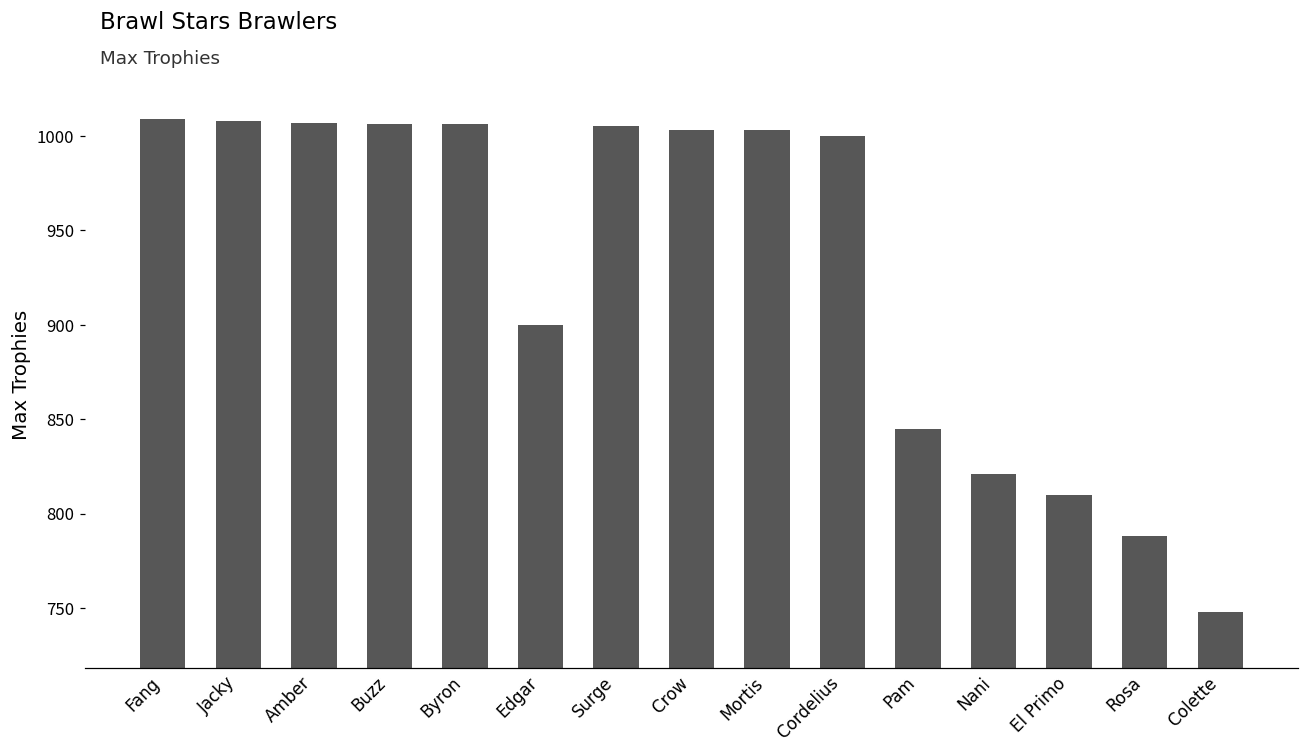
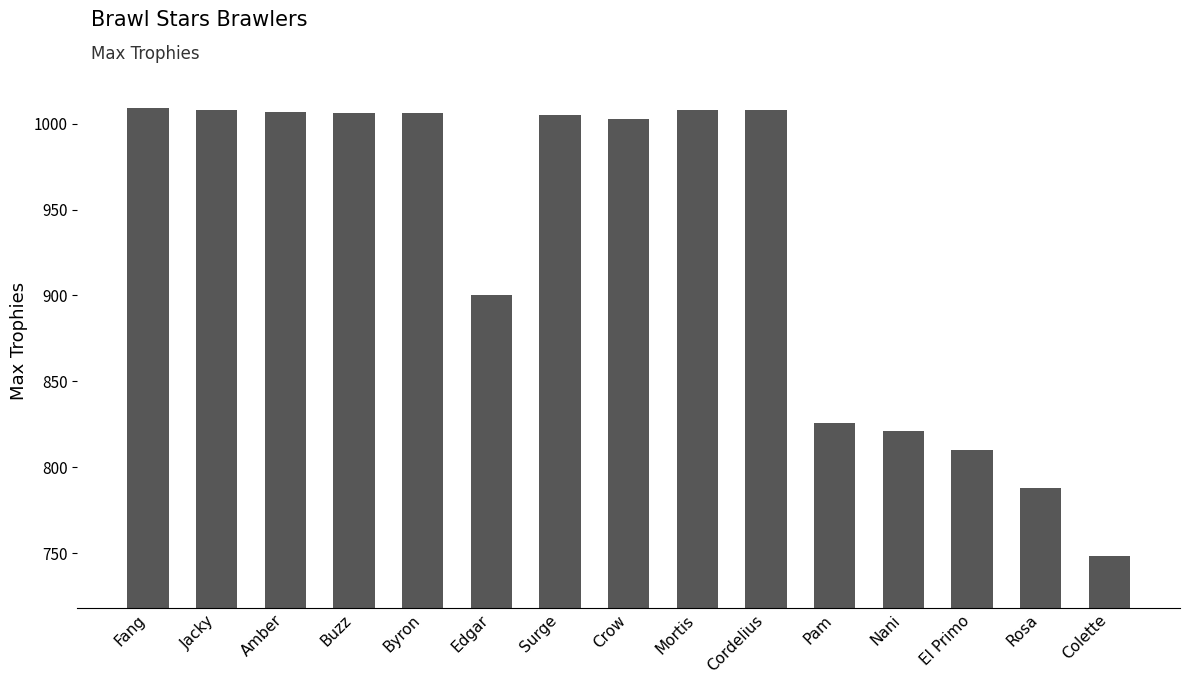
  {
    "Fang": 1009,
    "Jacky": 1008,
    "Amber": 1007,
    "Buzz": 1006,
    "Byron": 1006,
    "Edgar": 900,
    "Surge": 1005,
    "Crow": 1003,
-   "Mortis": 1003,
-   "Cordelius": 1000,
-   "Pam": 845,
+   "Mortis": 1008,
+   "Cordelius": 1008,
+   "Pam": 826,
    "Nani": 821,
    "El Primo": 810,
    "Rosa": 788,
    "Colette": 748
  }
